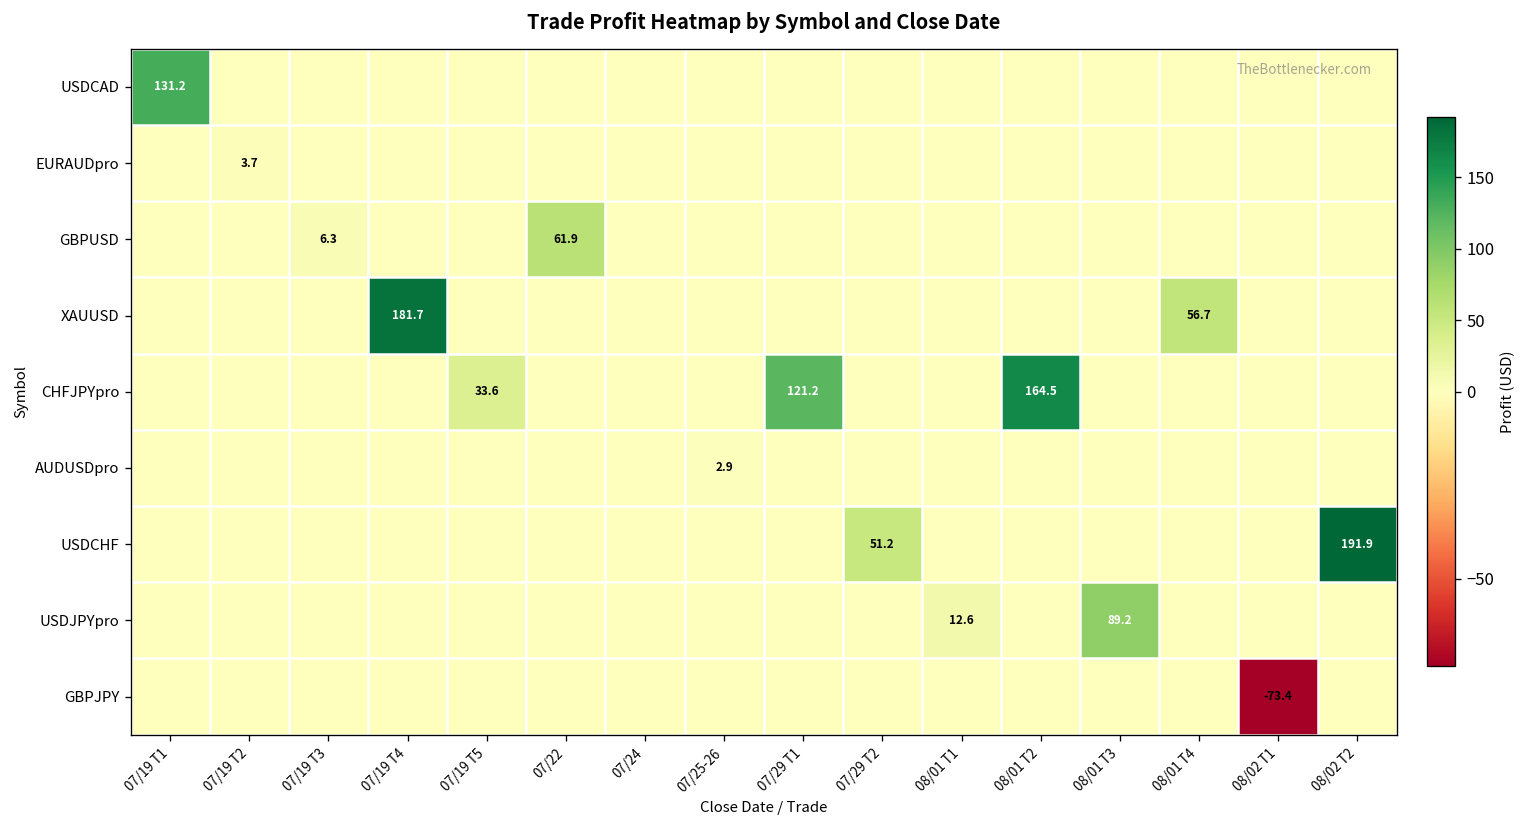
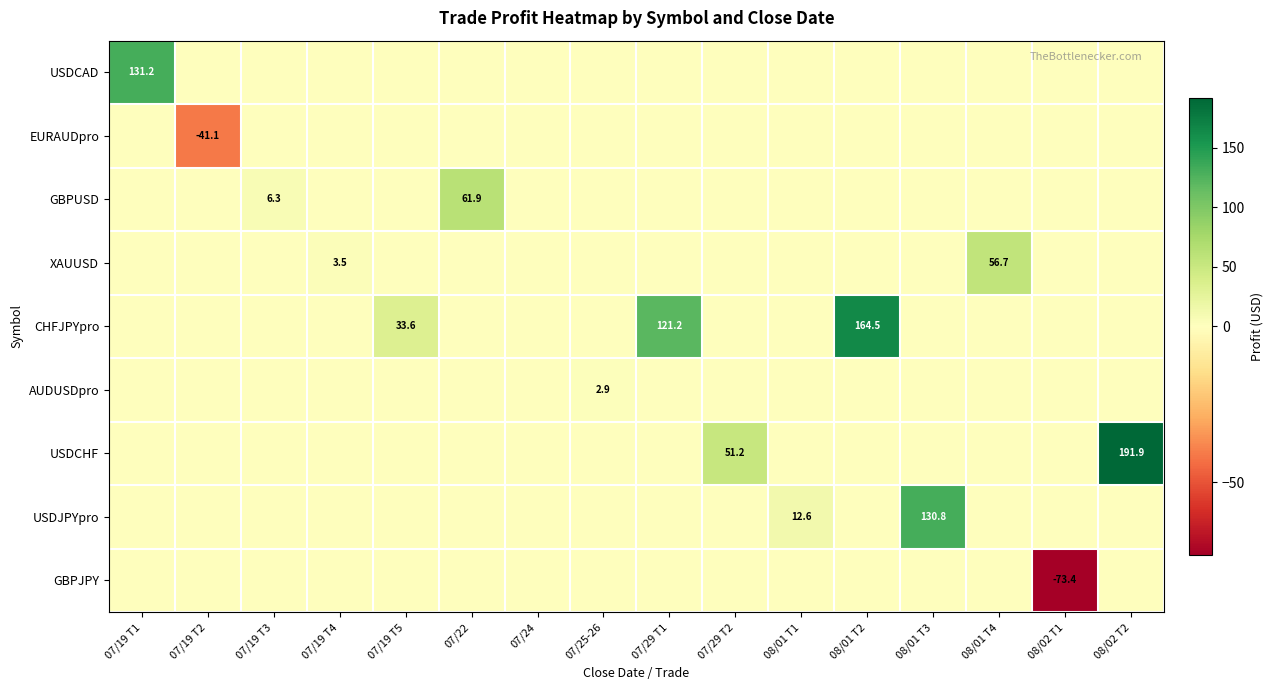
  {
    "USDCAD": {
      "07/19 T1": 131.2
    },
    "EURAUDpro": {
-     "07/19 T2": 3.7
+     "07/19 T2": -41.1
    },
    "GBPUSD": {
      "07/19 T3": 6.3,
      "07/22": 61.9
    },
    "XAUUSD": {
-     "07/19 T4": 181.7,
+     "07/19 T4": 3.5,
      "08/01 T4": 56.7
    },
    "CHFJPYpro": {
      "07/19 T5": 33.6,
      "07/29 T1": 121.2,
      "08/01 T2": 164.5
    },
    "AUDUSDpro": {
      "07/25-26": 2.9
    },
    "USDCHF": {
      "07/29 T2": 51.2,
      "08/02 T2": 191.9
    },
    "USDJPYpro": {
      "08/01 T1": 12.6,
-     "08/01 T3": 89.2
+     "08/01 T3": 130.8
    },
    "GBPJPY": {
      "08/02 T1": -73.4
    }
  }
